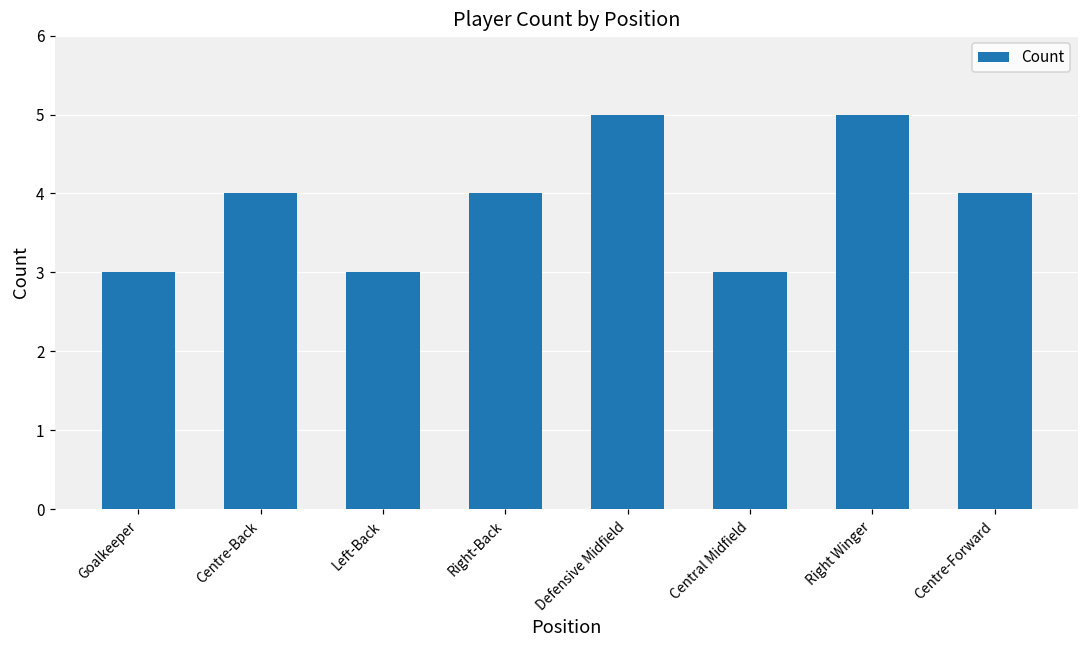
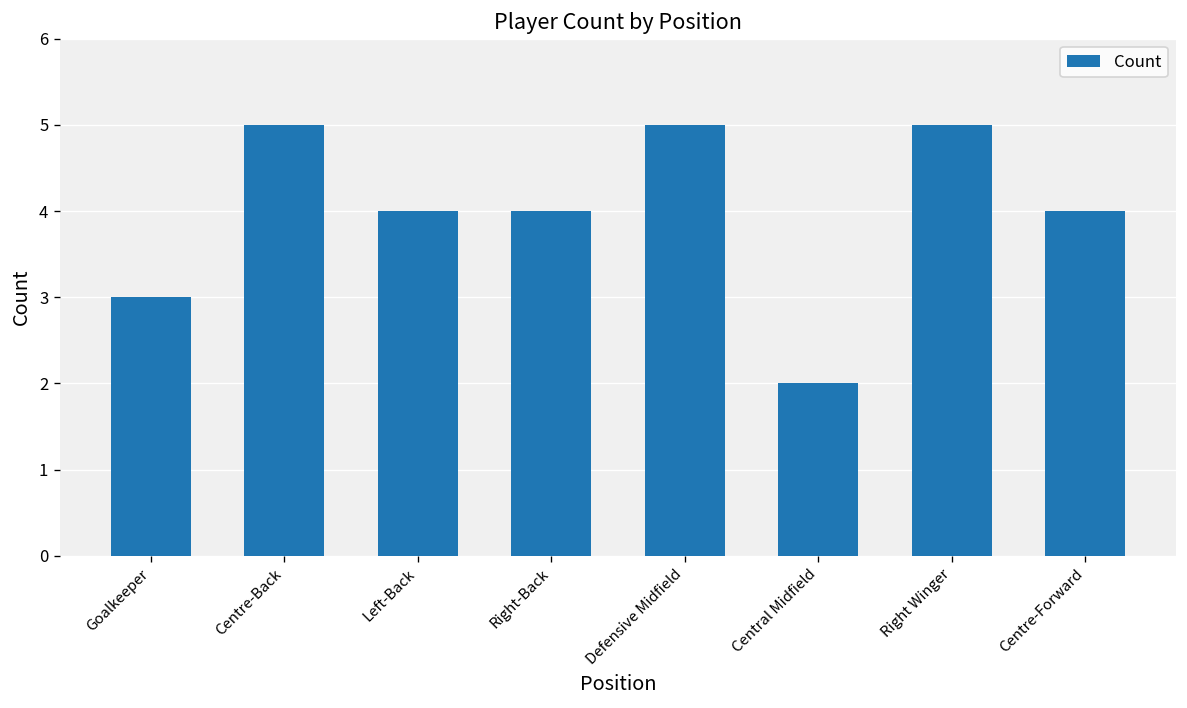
  {
    "Goalkeeper": 3,
-   "Centre-Back": 4,
-   "Left-Back": 3,
+   "Centre-Back": 5,
+   "Left-Back": 4,
    "Right-Back": 4,
    "Defensive Midfield": 5,
-   "Central Midfield": 3,
+   "Central Midfield": 2,
    "Right Winger": 5,
    "Centre-Forward": 4
  }
